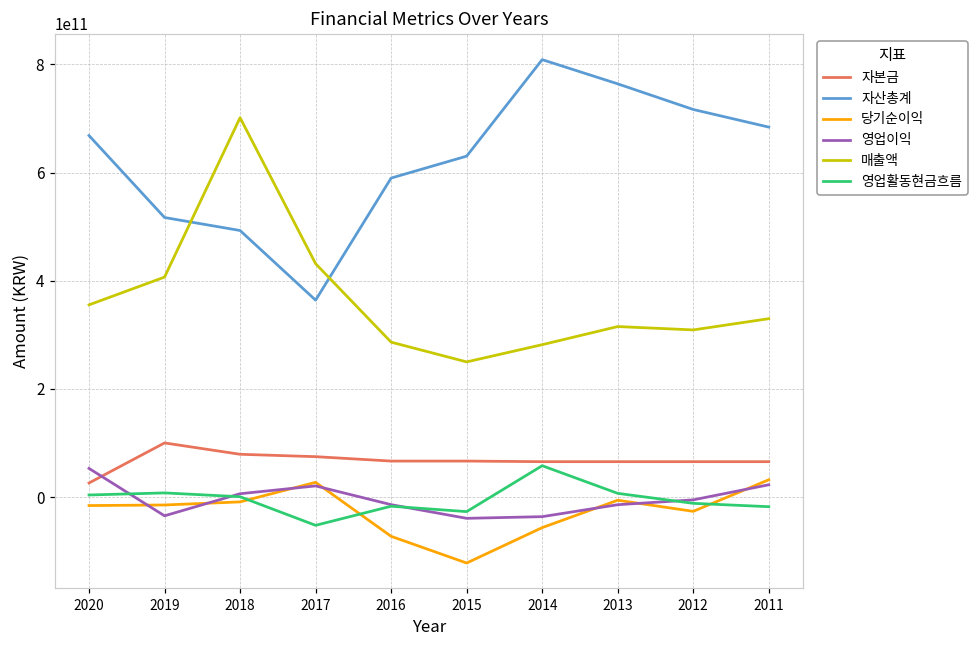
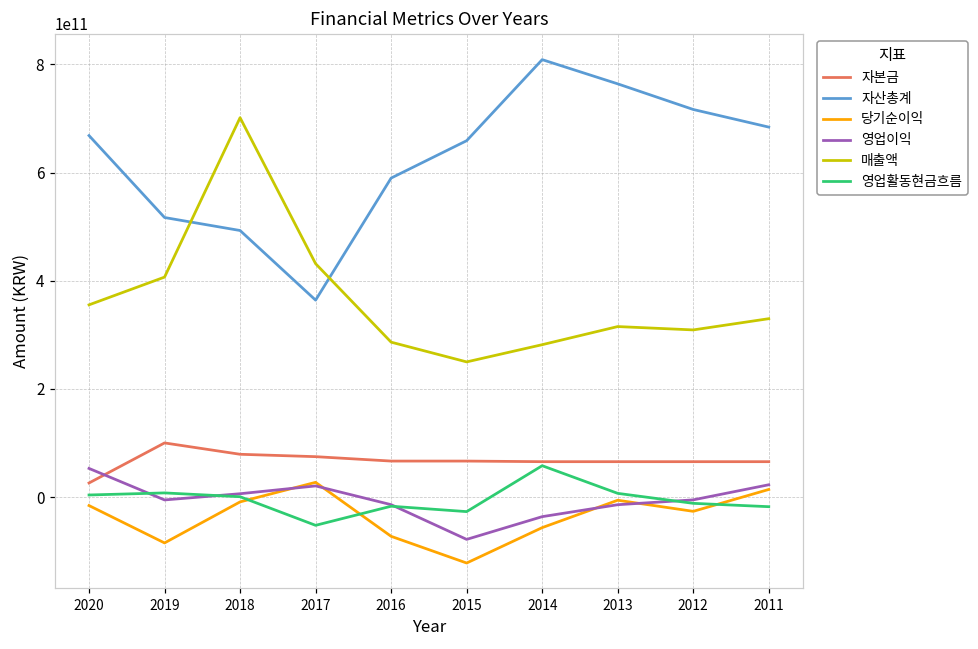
  {
    "자본금": {
      "2020": 30000000000,
      "2019": 100000000000,
      "2018": 80000000000,
      "2017": 70000000000,
      "2016": 70000000000,
      "2015": 70000000000,
      "2014": 70000000000,
      "2013": 70000000000,
      "2012": 70000000000,
      "2011": 70000000000
    },
    "자산총계": {
      "2020": 670000000000,
      "2019": 520000000000,
      "2018": 490000000000,
      "2017": 360000000000,
      "2016": 590000000000,
-     "2015": 630000000000,
+     "2015": 660000000000,
      "2014": 810000000000,
      "2013": 760000000000,
      "2012": 720000000000,
      "2011": 680000000000
    },
    "당기순이익": {
      "2020": -20000000000,
-     "2019": -10000000000,
+     "2019": -80000000000,
      "2018": -10000000000,
      "2017": 30000000000,
      "2016": -70000000000,
      "2015": -120000000000,
      "2014": -60000000000,
      "2013": -10000000000,
      "2012": -30000000000,
-     "2011": 30000000000
+     "2011": 10000000000
    },
    "영업이익": {
      "2020": 50000000000,
-     "2019": -30000000000,
+     "2019": -10000000000,
      "2018": 10000000000,
      "2017": 20000000000,
-     "2015": -40000000000,
+     "2015": -80000000000,
      "2014": -40000000000,
      "2013": -10000000000,
      "2012": -10000000000,
      "2011": 20000000000
    },
    "매출액": {
      "2020": 360000000000,
      "2019": 410000000000,
      "2018": 700000000000,
      "2017": 430000000000,
      "2016": 290000000000,
      "2015": 250000000000,
      "2014": 280000000000,
      "2013": 320000000000,
      "2012": 310000000000,
      "2011": 330000000000
    },
    "영업활동현금흐름": {
      "2020": 0,
      "2019": 10000000000,
      "2018": 0,
      "2017": -50000000000,
      "2015": -30000000000,
      "2014": 60000000000,
      "2013": 10000000000,
      "2012": -10000000000,
      "2011": -20000000000
    }
  }
